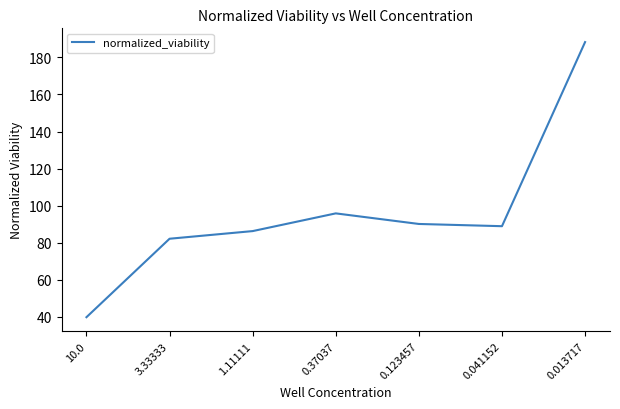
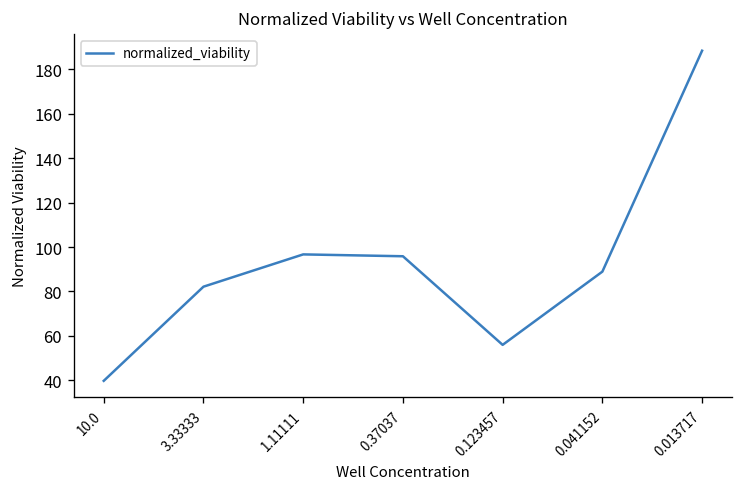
  {
    "10.0": 40,
    "3.33333": 82,
-   "1.11111": 86,
+   "1.11111": 97,
    "0.37037": 96,
-   "0.123457": 90,
+   "0.123457": 56,
    "0.041152": 89,
    "0.013717": 188
  }
